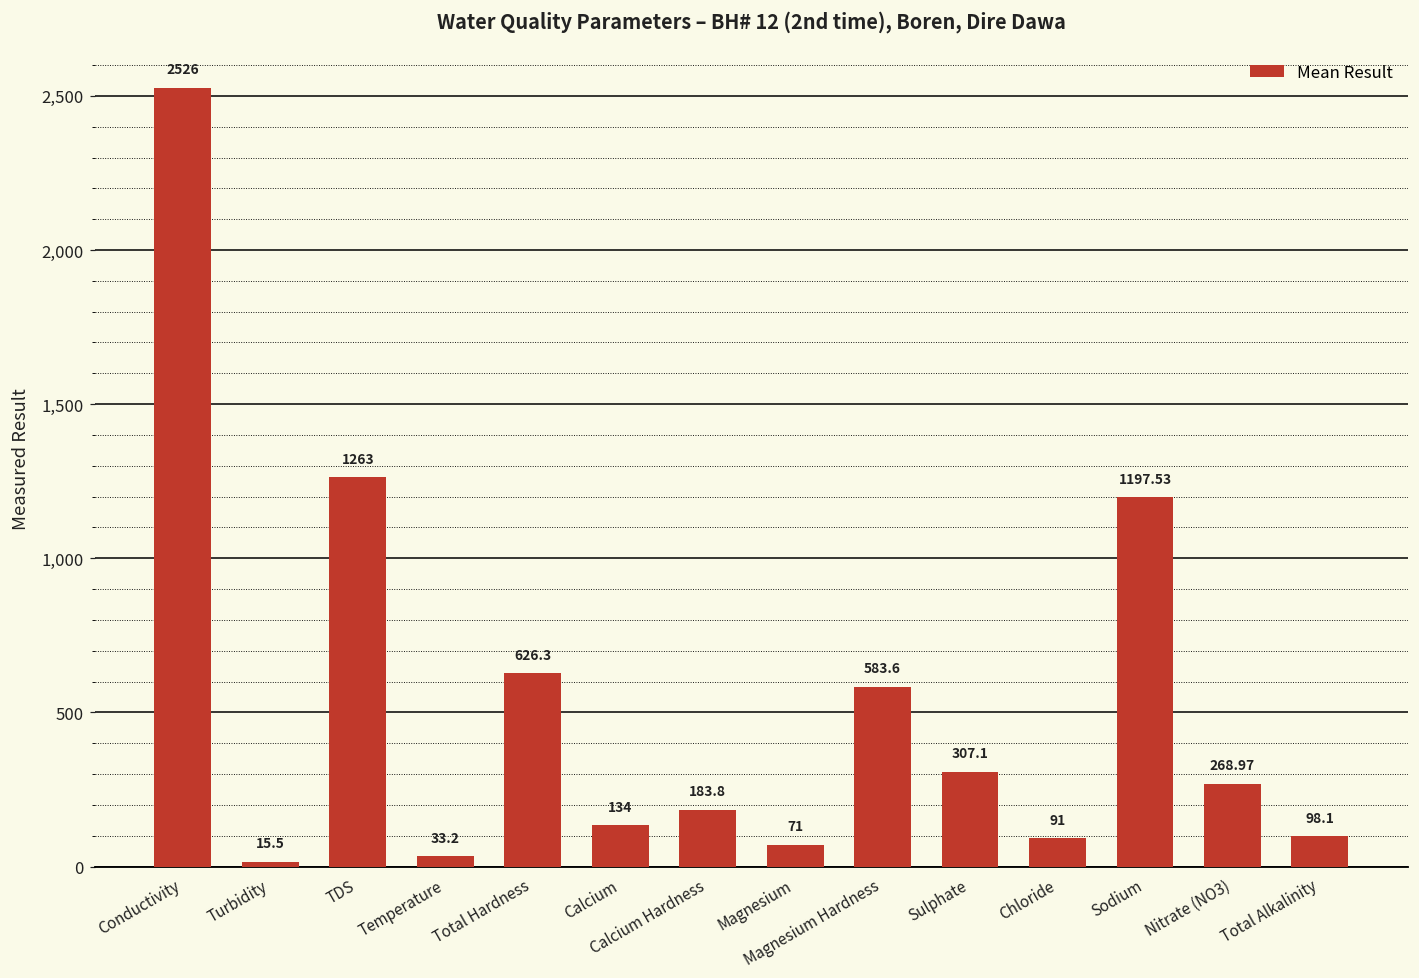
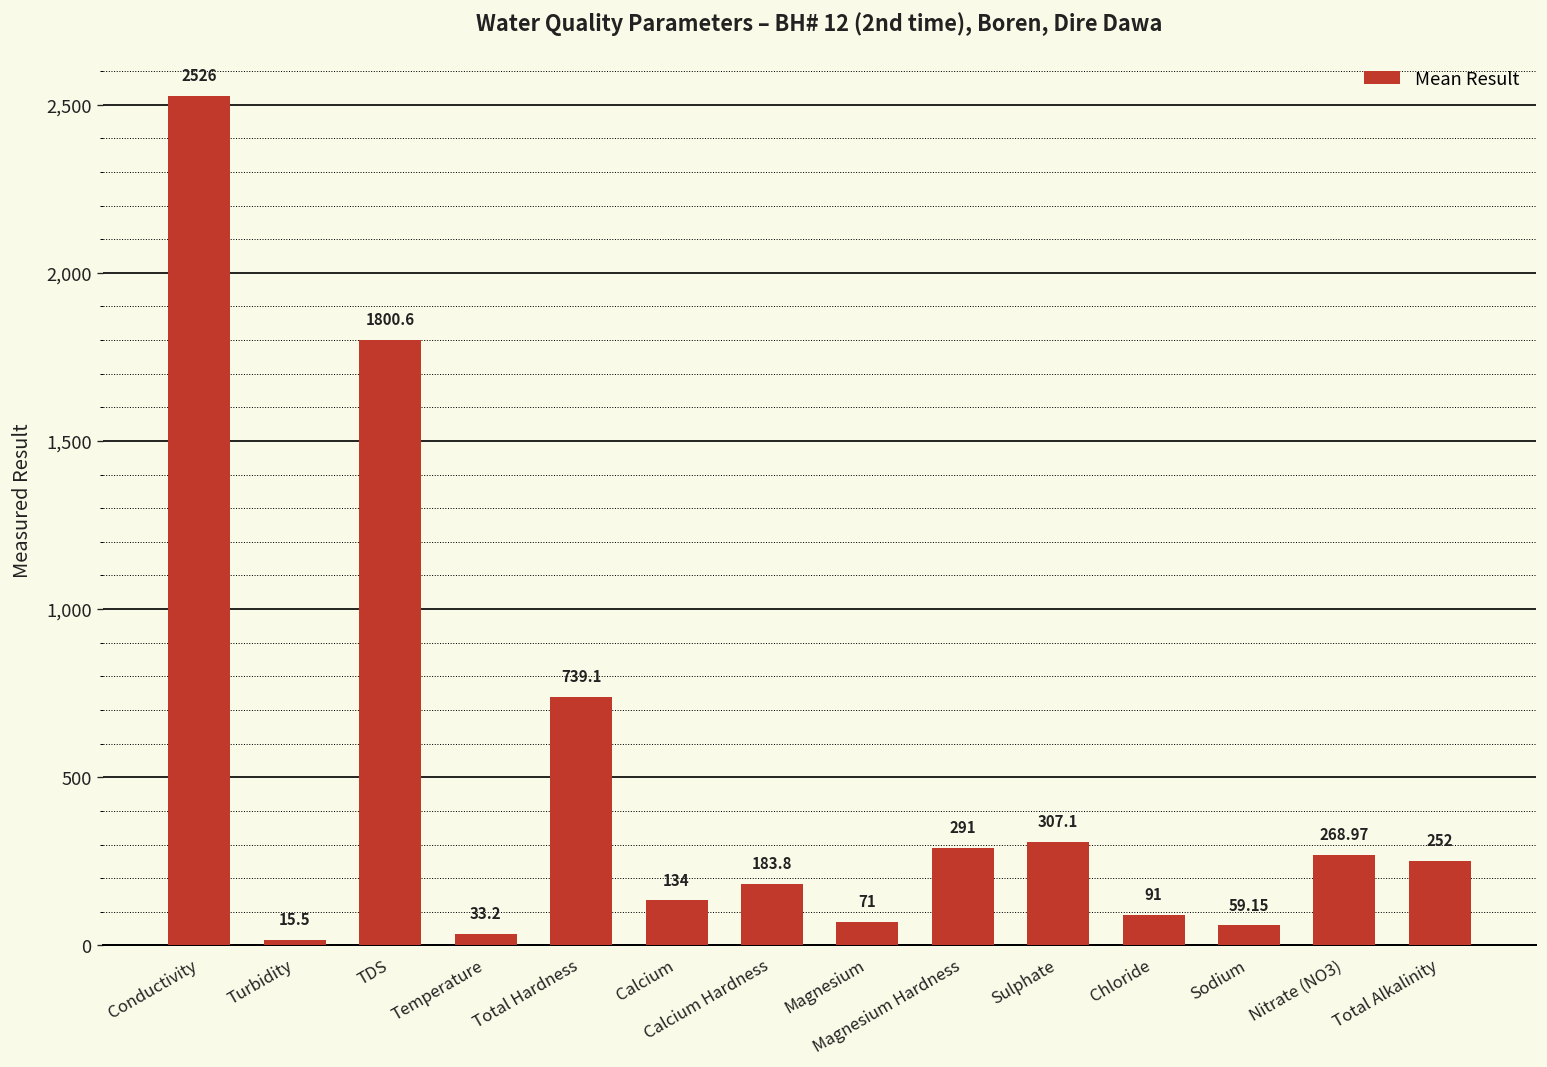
  {
    "Conductivity": 2526,
    "Turbidity": 15.5,
-   "TDS": 1263,
+   "TDS": 1800.6,
    "Temperature": 33.2,
-   "Total Hardness": 626.3,
+   "Total Hardness": 739.1,
    "Calcium": 134,
    "Calcium Hardness": 183.8,
    "Magnesium": 71,
-   "Magnesium Hardness": 583.6,
+   "Magnesium Hardness": 291,
    "Sulphate": 307.1,
    "Chloride": 91,
-   "Sodium": 1197.53,
+   "Sodium": 59.15,
    "Nitrate (NO3)": 268.97,
-   "Total Alkalinity": 98.1
+   "Total Alkalinity": 252
  }
